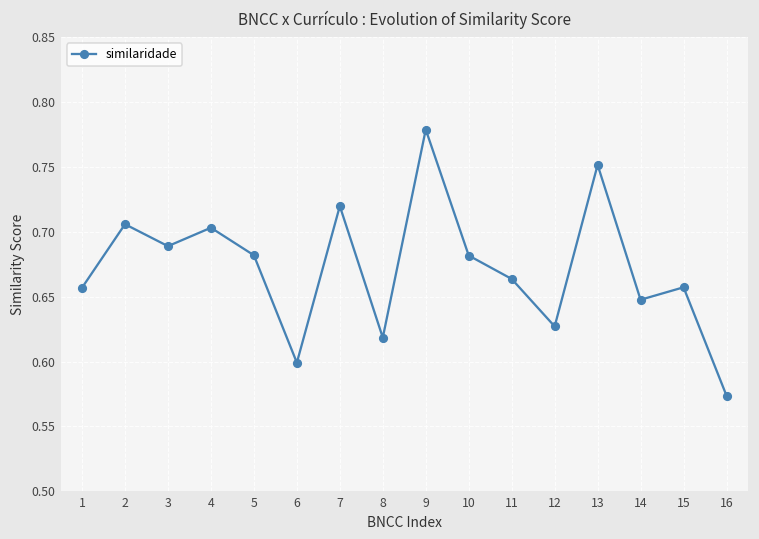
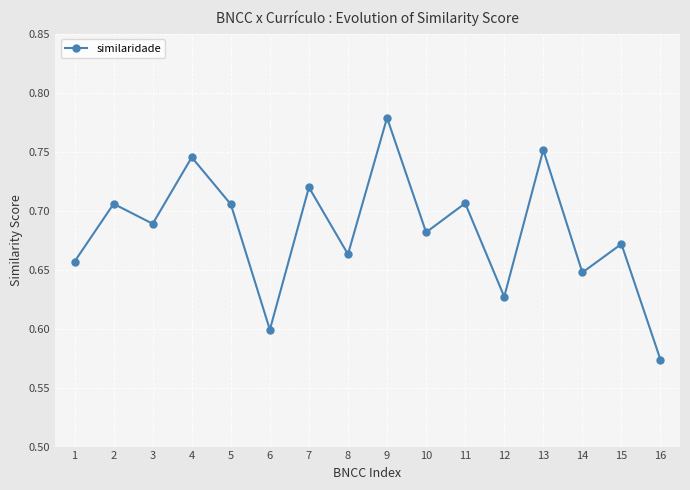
  {
    "1": 0.657,
    "2": 0.706,
    "3": 0.689,
-   "4": 0.703,
-   "5": 0.682,
+   "4": 0.745,
+   "5": 0.705,
    "6": 0.599,
    "7": 0.720,
-   "8": 0.618,
+   "8": 0.663,
    "9": 0.779,
    "10": 0.682,
-   "11": 0.664,
+   "11": 0.706,
    "12": 0.627,
    "13": 0.752,
    "14": 0.648,
-   "15": 0.657,
+   "15": 0.672,
    "16": 0.574
  }
